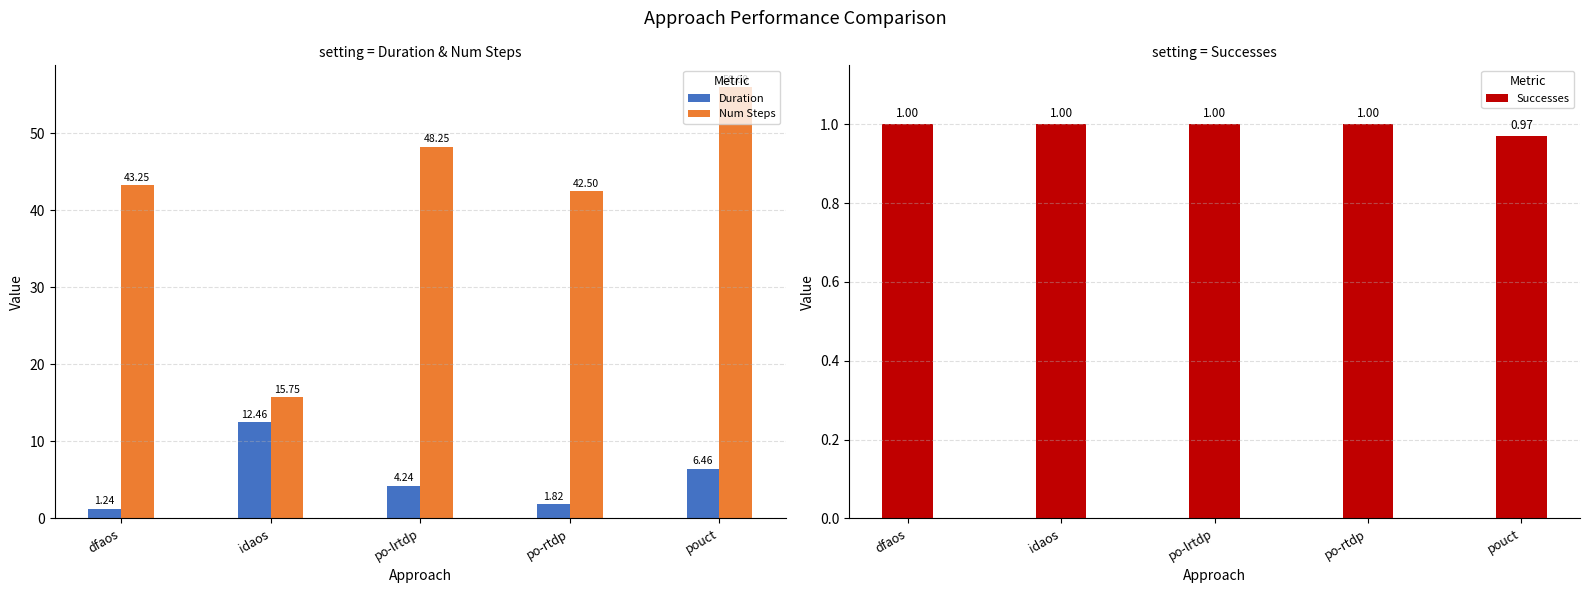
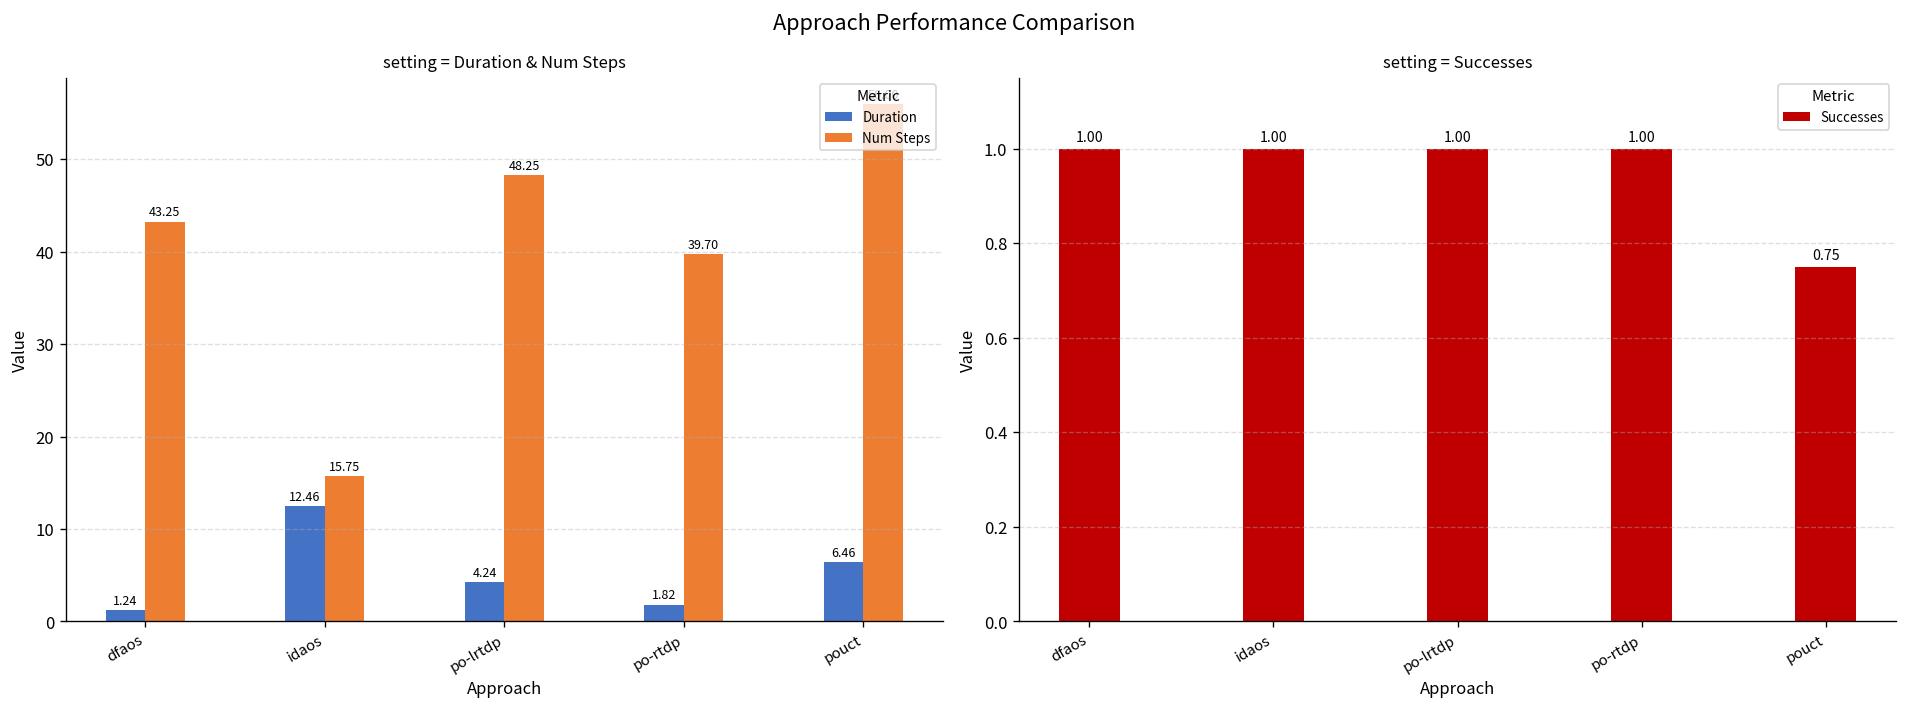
  {
    "setting = Duration & Num Steps": {
      "Duration": {
        "dfaos": 1.24,
        "idaos": 12.46,
        "po-lrtdp": 4.24,
        "po-rtdp": 1.82,
        "pouct": 6.46
      },
      "Num Steps": {
        "dfaos": 43.25,
        "idaos": 15.75,
        "po-lrtdp": 48.25,
-       "po-rtdp": 42.50
+       "po-rtdp": 39.70
      }
    },
    "setting = Successes": {
      "dfaos": 1.00,
      "idaos": 1.00,
      "po-lrtdp": 1.00,
      "po-rtdp": 1.00,
-     "pouct": 0.97
+     "pouct": 0.75
    }
  }
